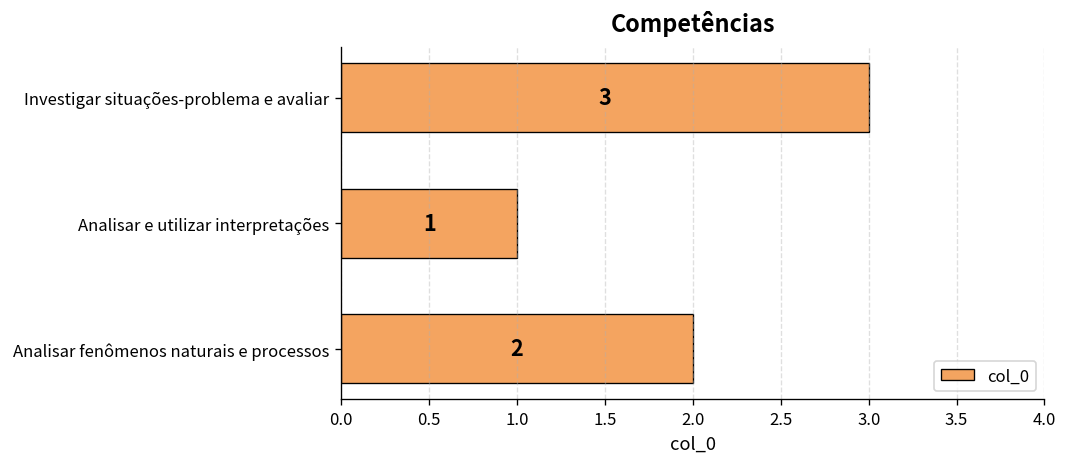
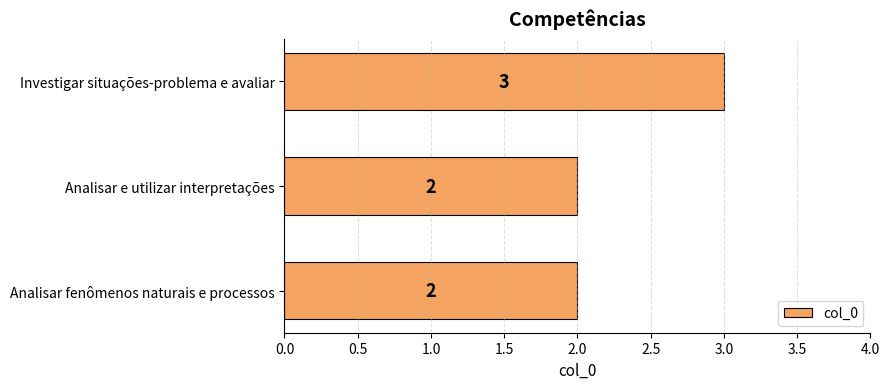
  {
    "Investigar situações-problema e avaliar": 3,
-   "Analisar e utilizar interpretações": 1,
+   "Analisar e utilizar interpretações": 2,
    "Analisar fenômenos naturais e processos": 2
  }
